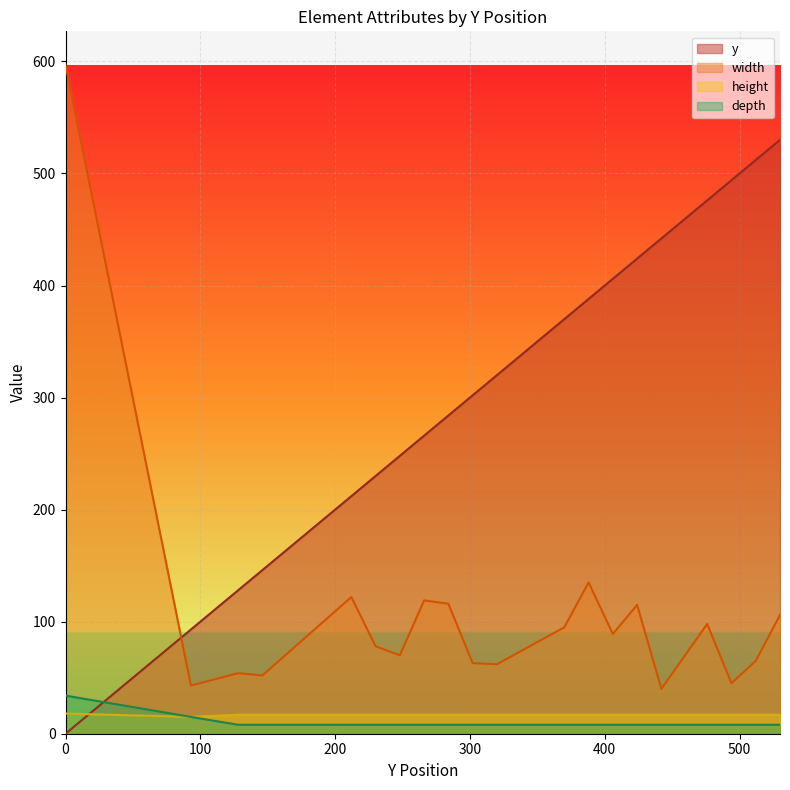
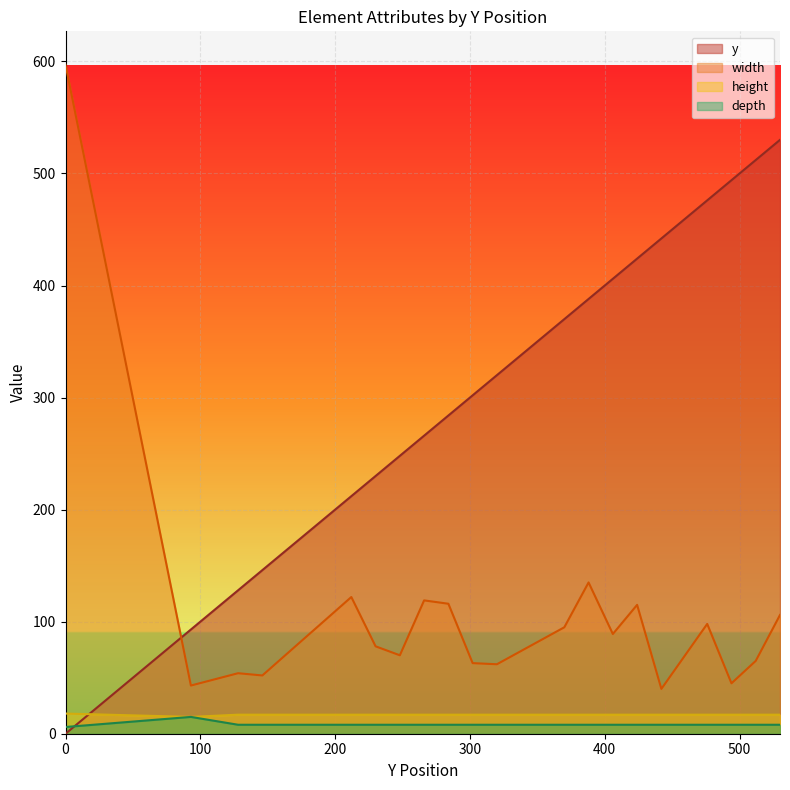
  {
    "y": {
      "0": 0
    },
    "depth": {
-     "0": 34
+     "0": 6
    }
  }
